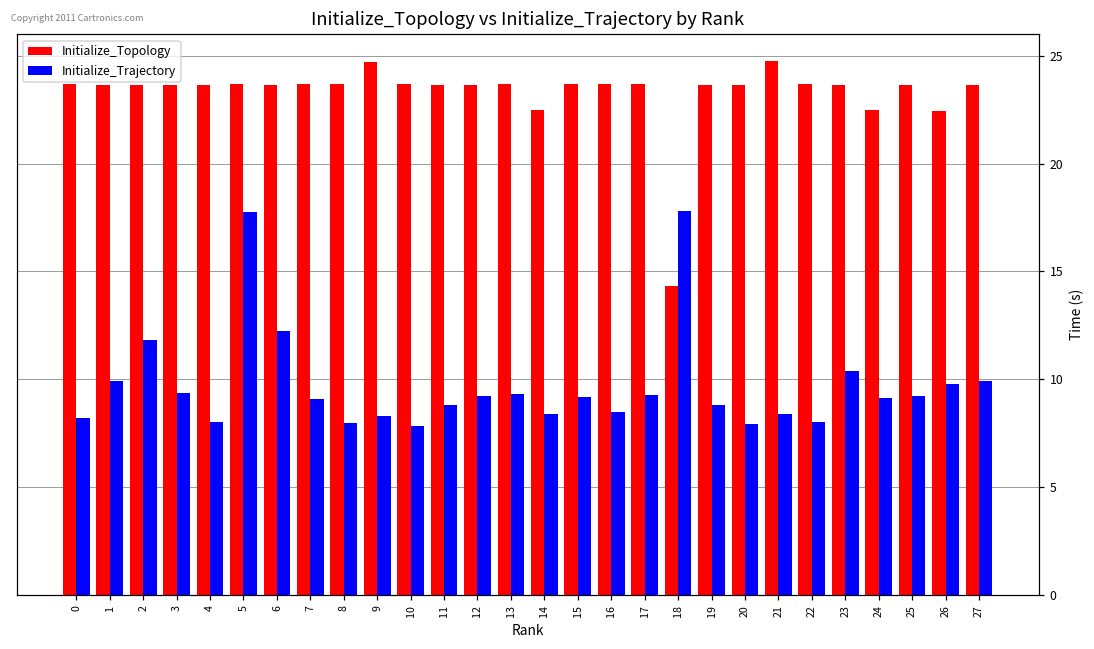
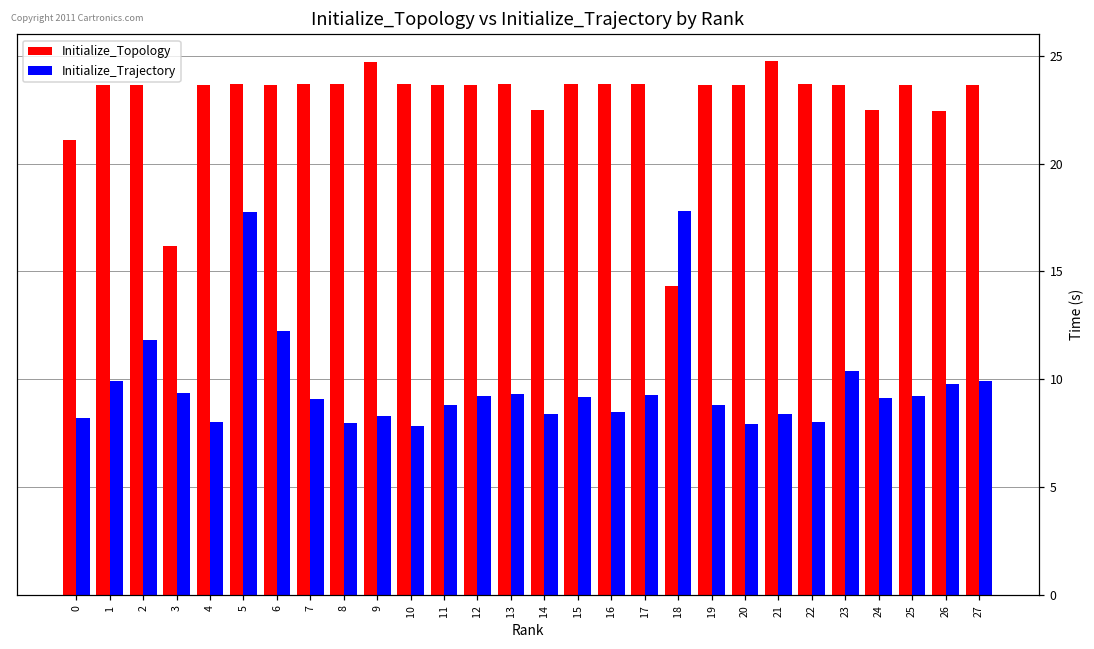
  {
    "Initialize_Topology": {
-     "0": 23.7,
+     "0": 21.1,
      "1": 23.6,
      "2": 23.6,
-     "3": 23.7,
+     "3": 16.2,
      "4": 23.7,
      "5": 23.7,
      "6": 23.7,
      "7": 23.7,
      "8": 23.7,
      "9": 24.7,
      "10": 23.7,
      "11": 23.7,
      "12": 23.6,
      "13": 23.7,
      "14": 22.5,
      "15": 23.7,
      "16": 23.7,
      "17": 23.7,
      "18": 14.3,
      "19": 23.6,
      "20": 23.6,
      "21": 24.7,
      "22": 23.7,
      "23": 23.7,
      "24": 22.5,
      "25": 23.6,
      "26": 22.4,
      "27": 23.6
    },
    "Initialize_Trajectory": {
      "0": 8.2,
      "1": 9.9,
      "2": 11.8,
      "3": 9.4,
      "4": 8.0,
      "5": 17.8,
      "6": 12.2,
      "7": 9.1,
      "8": 8.0,
      "9": 8.3,
      "10": 7.8,
      "11": 8.8,
      "12": 9.2,
      "13": 9.3,
      "14": 8.4,
      "15": 9.2,
      "16": 8.5,
      "17": 9.2,
      "18": 17.8,
      "19": 8.8,
      "20": 7.9,
      "21": 8.4,
      "22": 8.0,
      "23": 10.4,
      "24": 9.1,
      "25": 9.2,
      "26": 9.8,
      "27": 9.9
    }
  }
